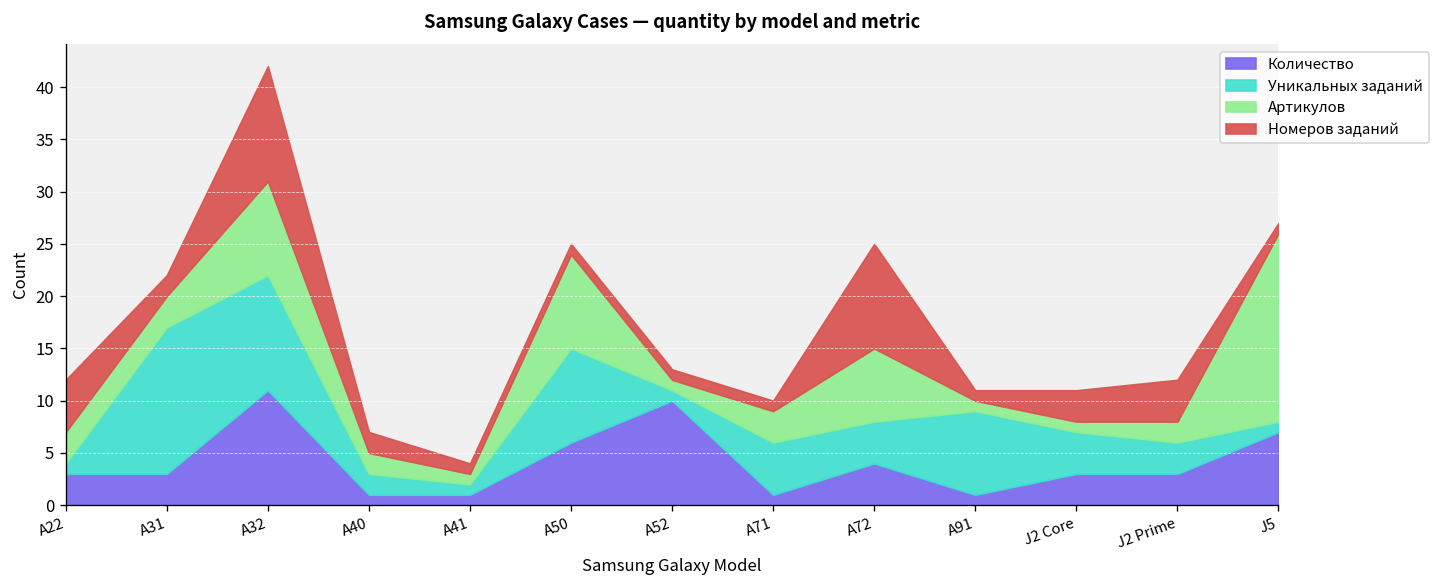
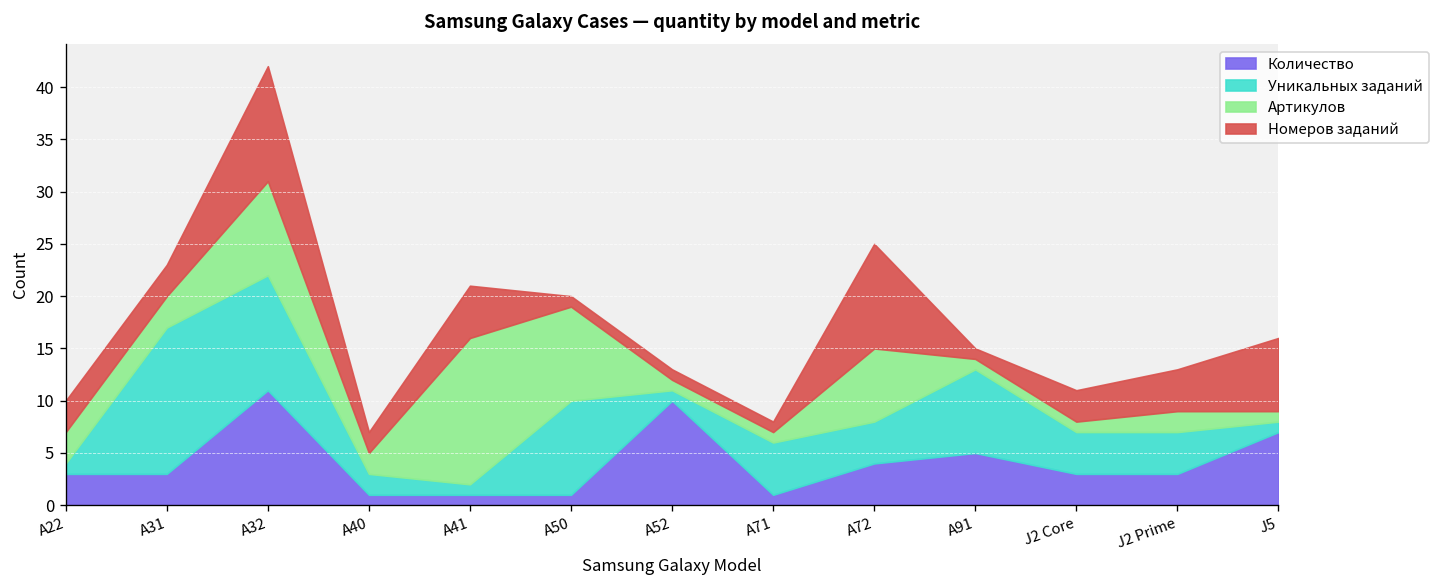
  {
    "Количество": {
      "A22": 3,
      "A31": 3,
      "A32": 11,
      "A40": 1,
      "A41": 1,
-     "A50": 6,
+     "A50": 1,
      "A52": 10,
      "A71": 1,
      "A72": 4,
-     "A91": 1,
+     "A91": 5,
      "J2 Core": 3,
      "J2 Prime": 3,
      "J5": 7
    },
    "Уникальных заданий": {
      "A22": 1,
      "A31": 14,
      "A32": 11,
      "A40": 2,
      "A41": 1,
      "A50": 9,
      "A52": 1,
      "A71": 5,
      "A72": 4,
      "A91": 8,
      "J2 Core": 4,
-     "J2 Prime": 3,
+     "J2 Prime": 4,
      "J5": 1
    },
    "Артикулов": {
      "A22": 3,
      "A31": 3,
      "A32": 9,
      "A40": 2,
-     "A41": 1,
+     "A41": 14,
      "A50": 9,
      "A52": 1,
-     "A71": 3,
+     "A71": 1,
      "A72": 7,
      "A91": 1,
      "J2 Core": 1,
      "J2 Prime": 2,
-     "J5": 18
+     "J5": 1
    },
    "Номеров заданий": {
-     "A22": 5,
-     "A31": 2,
+     "A22": 3,
+     "A31": 3,
      "A32": 11,
      "A40": 2,
-     "A41": 1,
+     "A41": 5,
      "A50": 1,
      "A52": 1,
      "A71": 1,
      "A72": 10,
      "A91": 1,
      "J2 Core": 3,
      "J2 Prime": 4,
-     "J5": 1
+     "J5": 7
    }
  }
